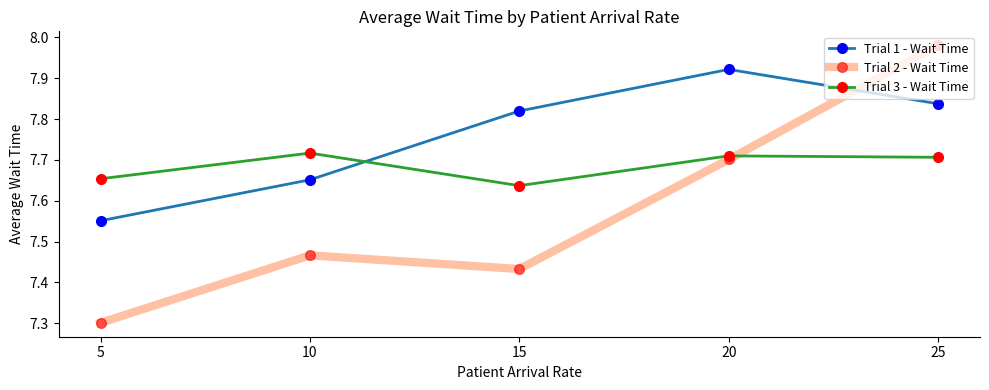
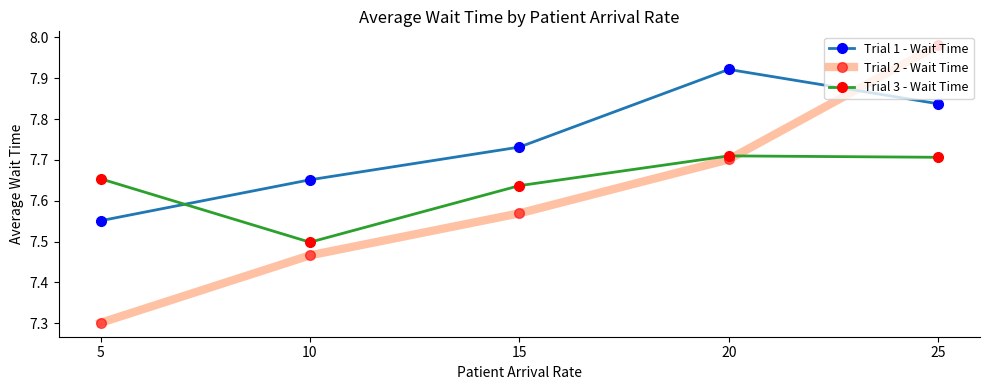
  {
    "Trial 1 - Wait Time": {
      "5": 7.55,
      "10": 7.65,
-     "15": 7.82,
+     "15": 7.73,
      "20": 7.92,
      "25": 7.84
    },
    "Trial 2 - Wait Time": {
      "5": 7.30,
      "10": 7.47,
-     "15": 7.43,
+     "15": 7.57,
      "20": 7.70
    },
    "Trial 3 - Wait Time": {
      "5": 7.65,
-     "10": 7.72,
+     "10": 7.50,
      "15": 7.64,
      "20": 7.71,
      "25": 7.71
    }
  }
